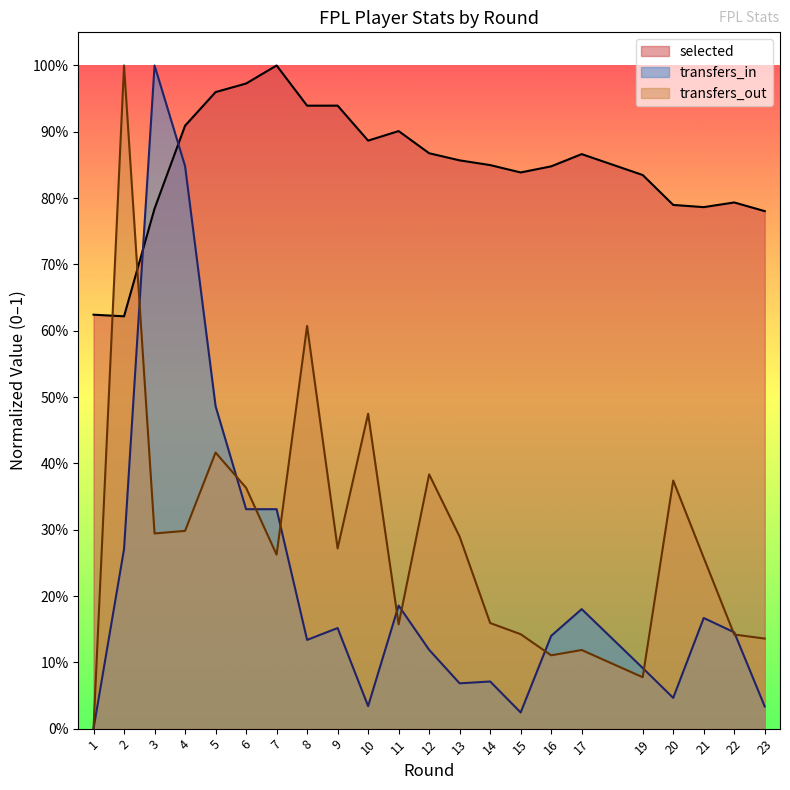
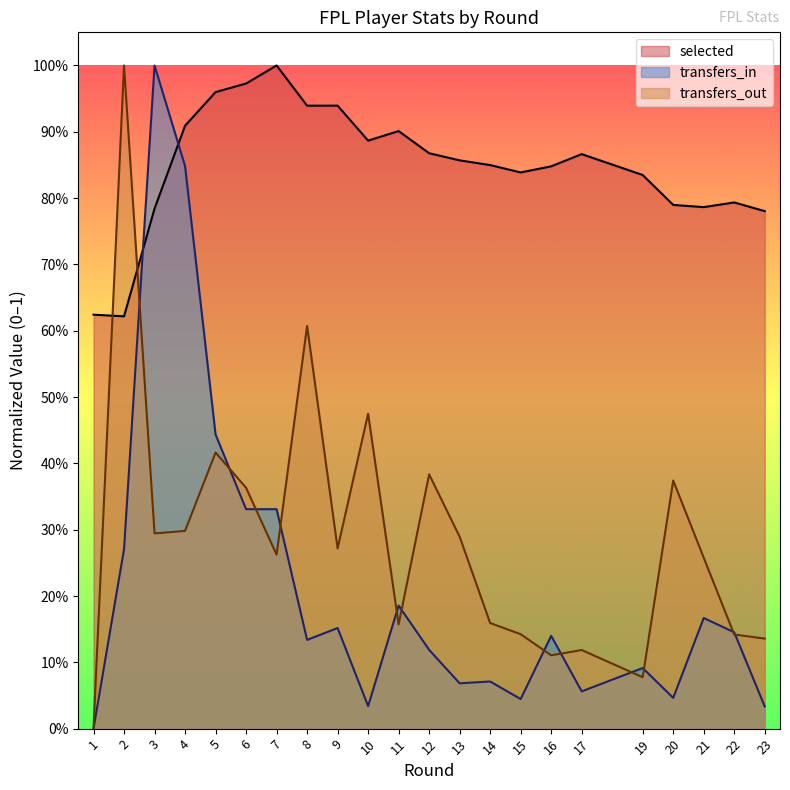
  {
    "transfers_in": {
      "2": "27%",
      "3": "100%",
      "4": "85%",
-     "5": "49%",
+     "5": "44%",
      "6": "33%",
      "7": "33%",
      "8": "13%",
      "9": "15%",
      "10": "3%",
      "11": "19%",
      "12": "12%",
      "13": "7%",
      "14": "7%",
-     "15": "2%",
+     "15": "4%",
      "16": "14%",
-     "17": "18%",
+     "17": "6%",
      "19": "9%",
      "20": "5%",
      "21": "17%",
      "23": "3%"
    }
  }
